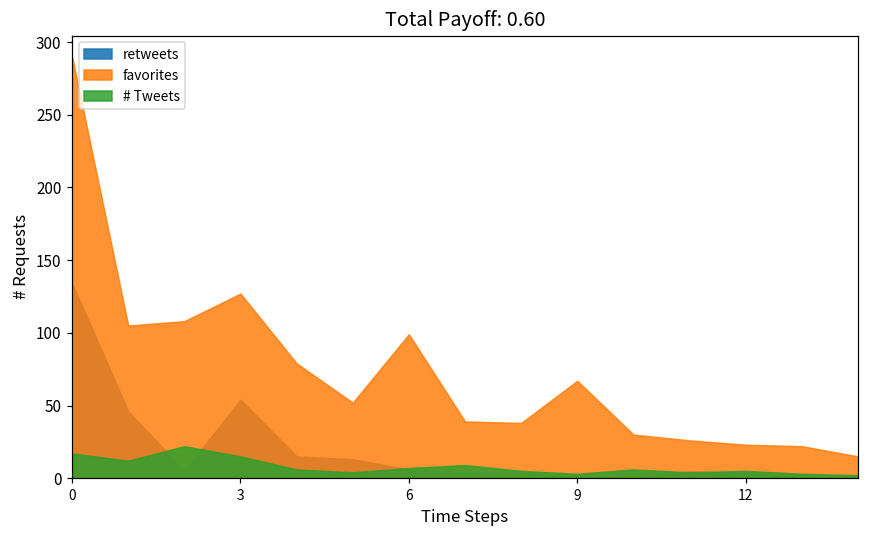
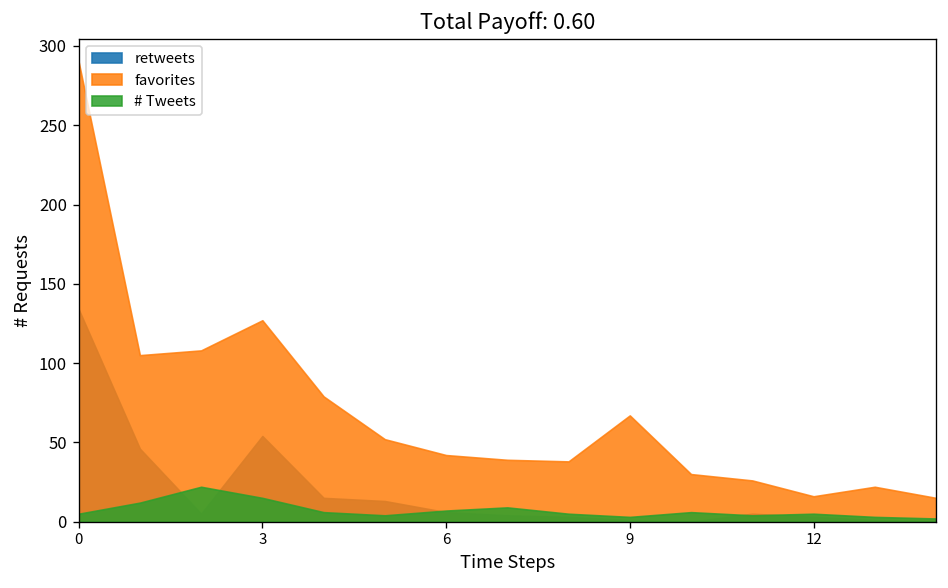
  {
    "retweets": {
      "0": 134,
      "3": 54,
      "12": 3
    },
    "favorites": {
      "0": 290,
      "3": 127,
-     "6": 99,
+     "6": 42,
      "9": 67,
-     "12": 23
+     "12": 16
    },
    "# Tweets": {
-     "0": 17,
+     "0": 5,
      "3": 15,
      "9": 3,
      "12": 5
    }
  }
